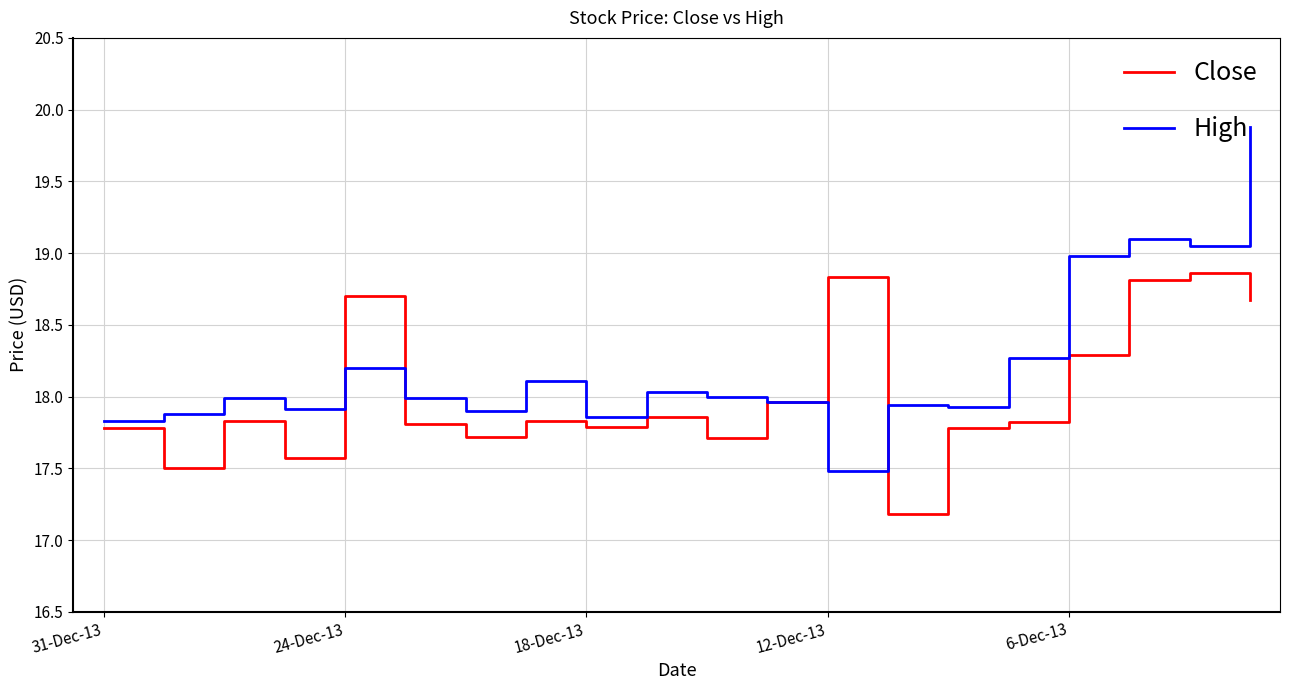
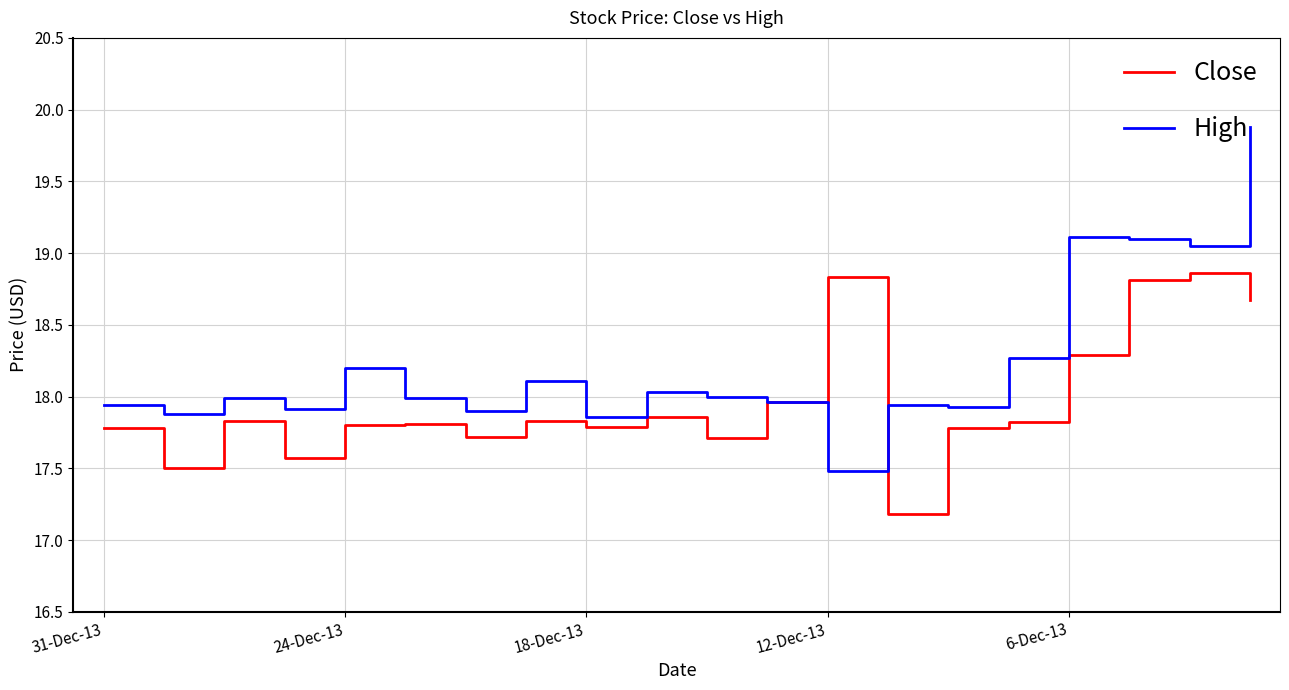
  {
    "Close": {
      "31-Dec-13": 17.78,
-     "24-Dec-13": 18.7,
+     "24-Dec-13": 17.8,
      "18-Dec-13": 17.8,
      "12-Dec-13": 18.83,
      "6-Dec-13": 18.3
    },
    "High": {
-     "31-Dec-13": 17.83,
+     "31-Dec-13": 17.94,
      "24-Dec-13": 18.20,
      "18-Dec-13": 17.86,
      "12-Dec-13": 17.48,
-     "6-Dec-13": 18.98
+     "6-Dec-13": 19.11
    }
  }
